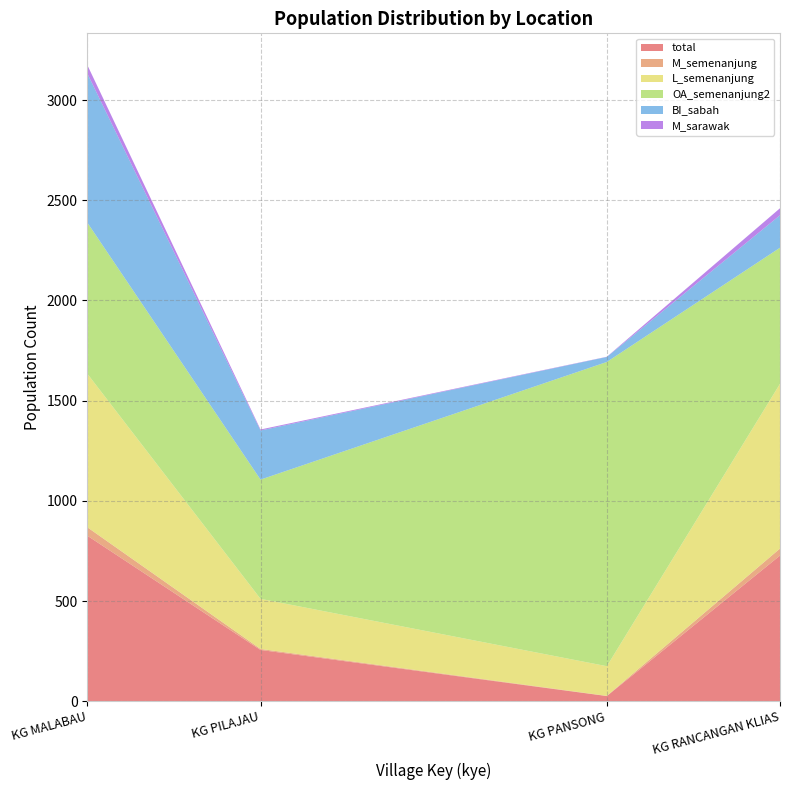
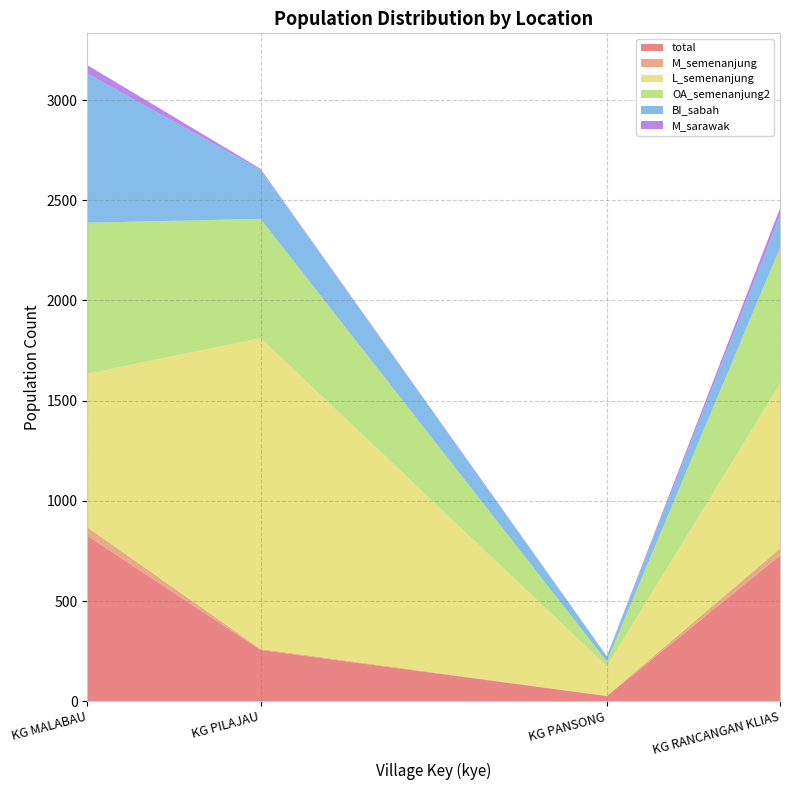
  {
    "L_semenanjung": {
      "KG MALABAU": 770,
-     "KG PILAJAU": 250,
+     "KG PILAJAU": 1550,
      "KG PANSONG": 150,
      "KG RANCANGAN KLIAS": 820
    },
    "OA_semenanjung2": {
      "KG MALABAU": 750,
      "KG PILAJAU": 600,
-     "KG PANSONG": 1520,
+     "KG PANSONG": 20,
      "KG RANCANGAN KLIAS": 680
    },
    "BI_sabah": {
      "KG MALABAU": 740,
      "KG RANCANGAN KLIAS": 160
    },
    "M_sarawak": {
      "KG MALABAU": 40,
      "KG RANCANGAN KLIAS": 40
    }
  }
